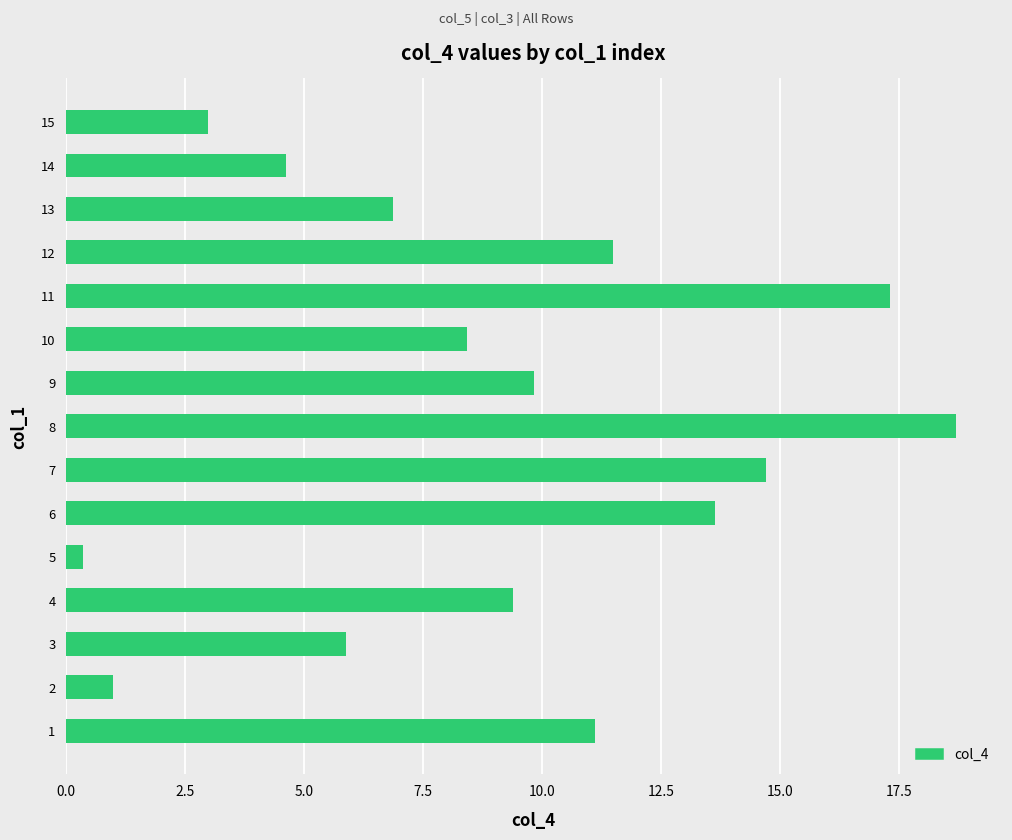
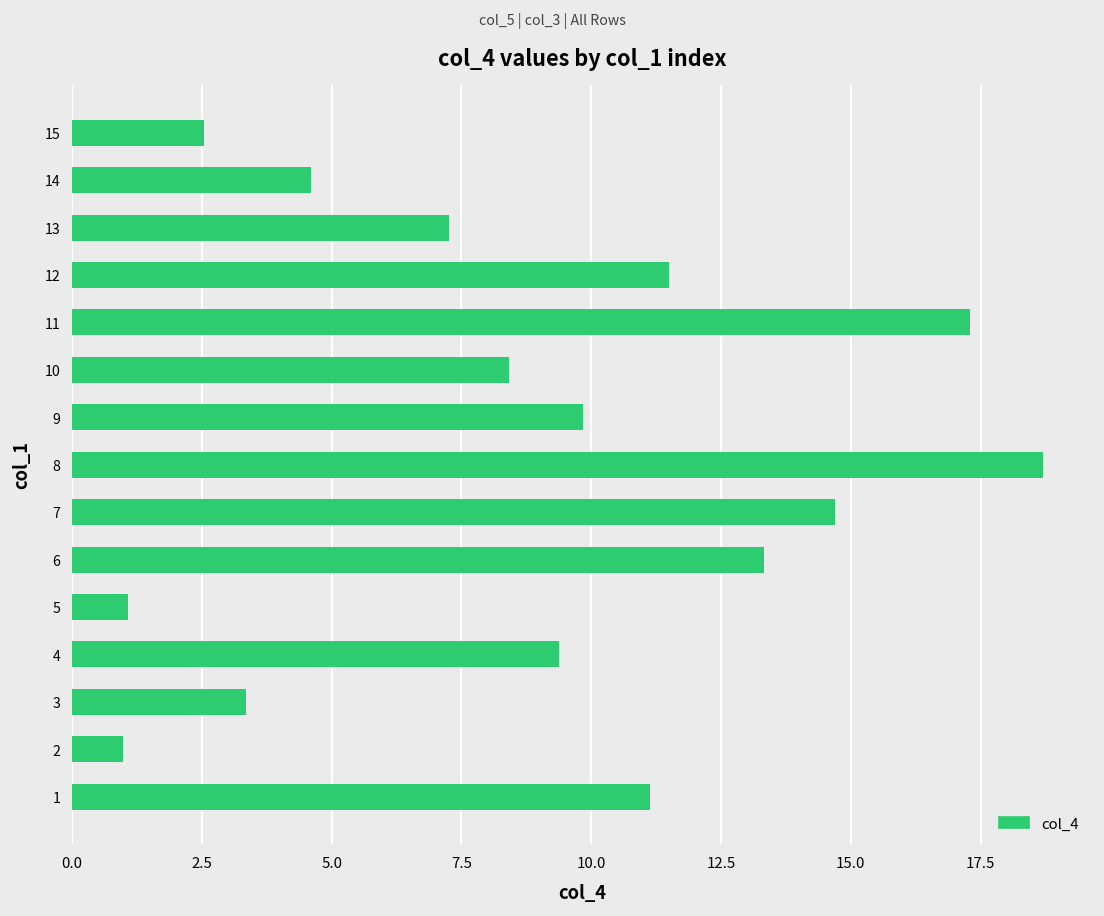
  {
-   "15": 3.0,
+   "15": 2.5,
    "14": 4.6,
-   "13": 6.9,
+   "13": 7.3,
    "12": 11.5,
    "11": 17.3,
    "10": 8.4,
    "9": 9.8,
    "8": 18.7,
    "7": 14.7,
-   "6": 13.6,
-   "5": 0.4,
+   "6": 13.3,
+   "5": 1.1,
    "4": 9.4,
-   "3": 5.9,
+   "3": 3.4,
    "2": 1.0,
    "1": 11.1
  }
